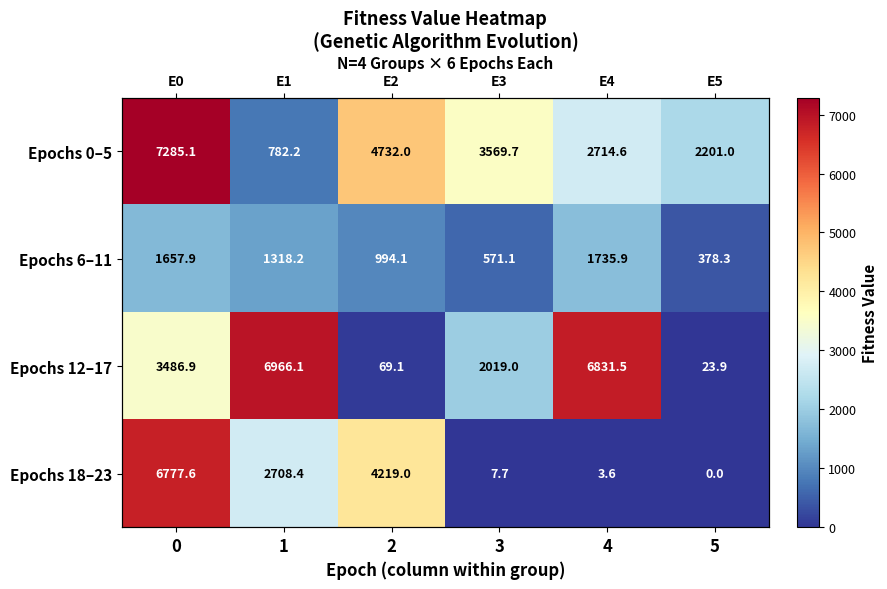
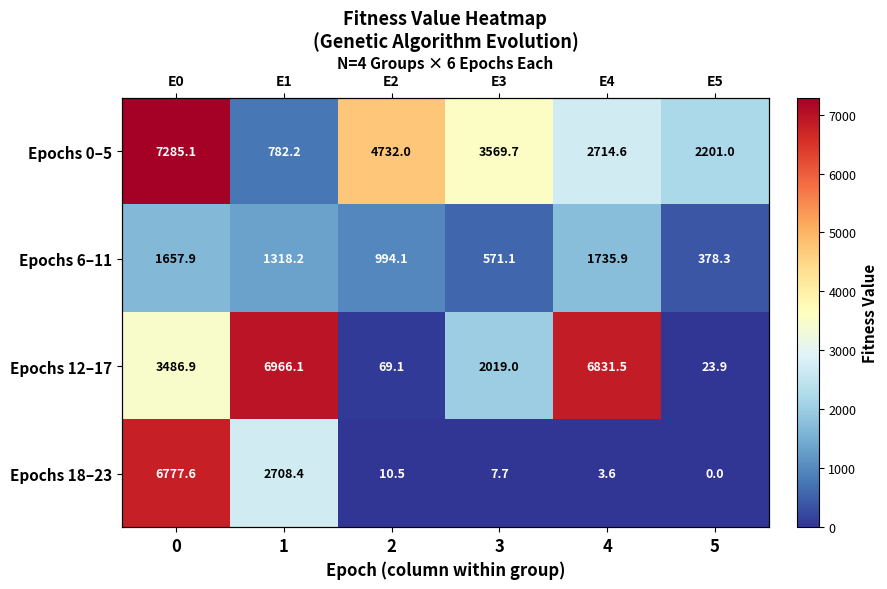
  {
    "Epochs 0–5": {
      "0": 7285.1,
      "1": 782.2,
      "2": 4732.0,
      "3": 3569.7,
      "4": 2714.6,
      "5": 2201.0
    },
    "Epochs 6–11": {
      "0": 1657.9,
      "1": 1318.2,
      "2": 994.1,
      "3": 571.1,
      "4": 1735.9,
      "5": 378.3
    },
    "Epochs 12–17": {
      "0": 3486.9,
      "1": 6966.1,
      "2": 69.1,
      "3": 2019.0,
      "4": 6831.5,
      "5": 23.9
    },
    "Epochs 18–23": {
      "0": 6777.6,
      "1": 2708.4,
-     "2": 4219.0,
+     "2": 10.5,
      "3": 7.7,
      "4": 3.6,
      "5": 0.0
    }
  }
